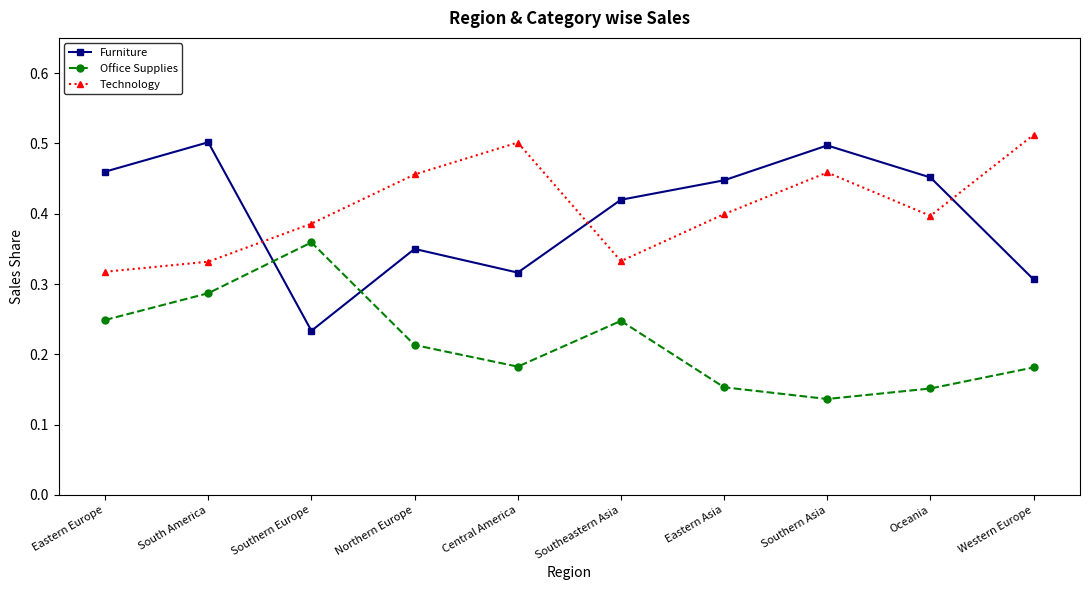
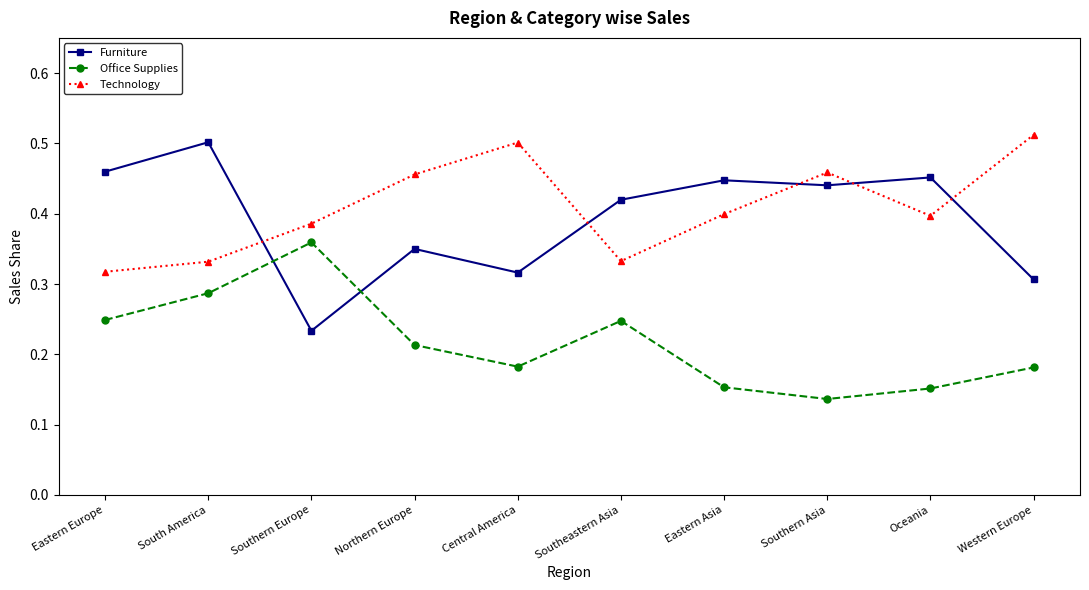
  {
    "Furniture": {
      "Eastern Europe": 0.46,
      "South America": 0.50,
      "Southern Europe": 0.23,
      "Northern Europe": 0.35,
      "Central America": 0.32,
      "Southeastern Asia": 0.42,
      "Eastern Asia": 0.45,
-     "Southern Asia": 0.50,
+     "Southern Asia": 0.44,
      "Oceania": 0.45,
      "Western Europe": 0.31
    },
    "Office Supplies": {
      "Eastern Europe": 0.25,
      "South America": 0.29,
      "Southern Europe": 0.36,
      "Northern Europe": 0.21,
      "Central America": 0.18,
      "Southeastern Asia": 0.25,
      "Eastern Asia": 0.15,
      "Southern Asia": 0.14,
      "Oceania": 0.15,
      "Western Europe": 0.18
    },
    "Technology": {
      "Eastern Europe": 0.32,
      "South America": 0.33,
      "Southern Europe": 0.39,
      "Northern Europe": 0.46,
      "Central America": 0.50,
      "Southeastern Asia": 0.33,
      "Eastern Asia": 0.40,
      "Southern Asia": 0.46,
      "Oceania": 0.40,
      "Western Europe": 0.51
    }
  }
